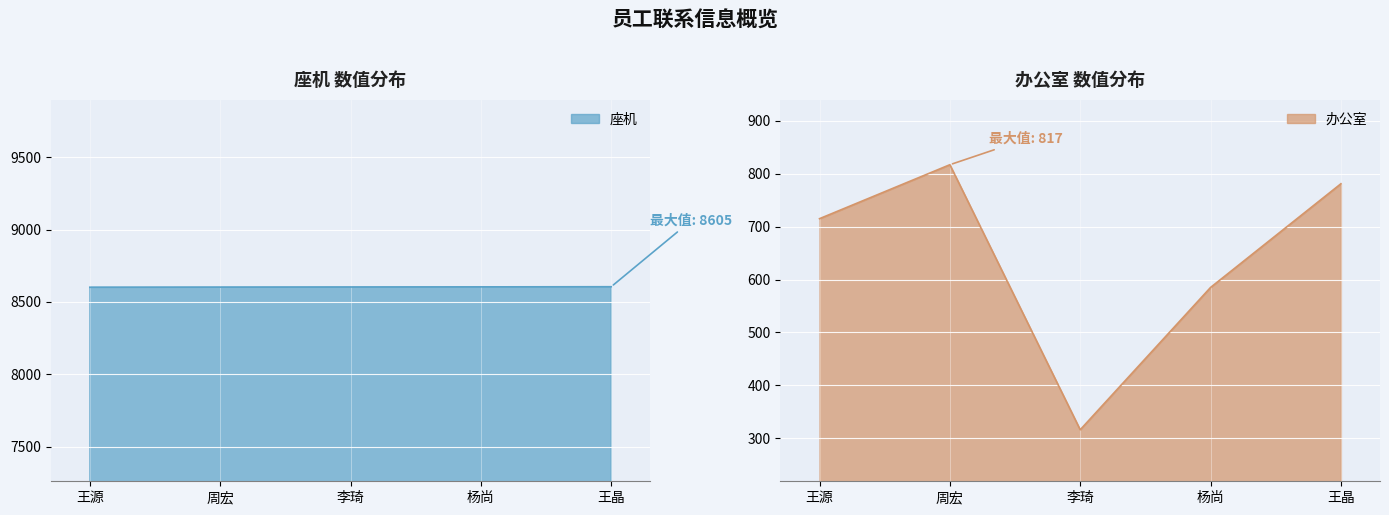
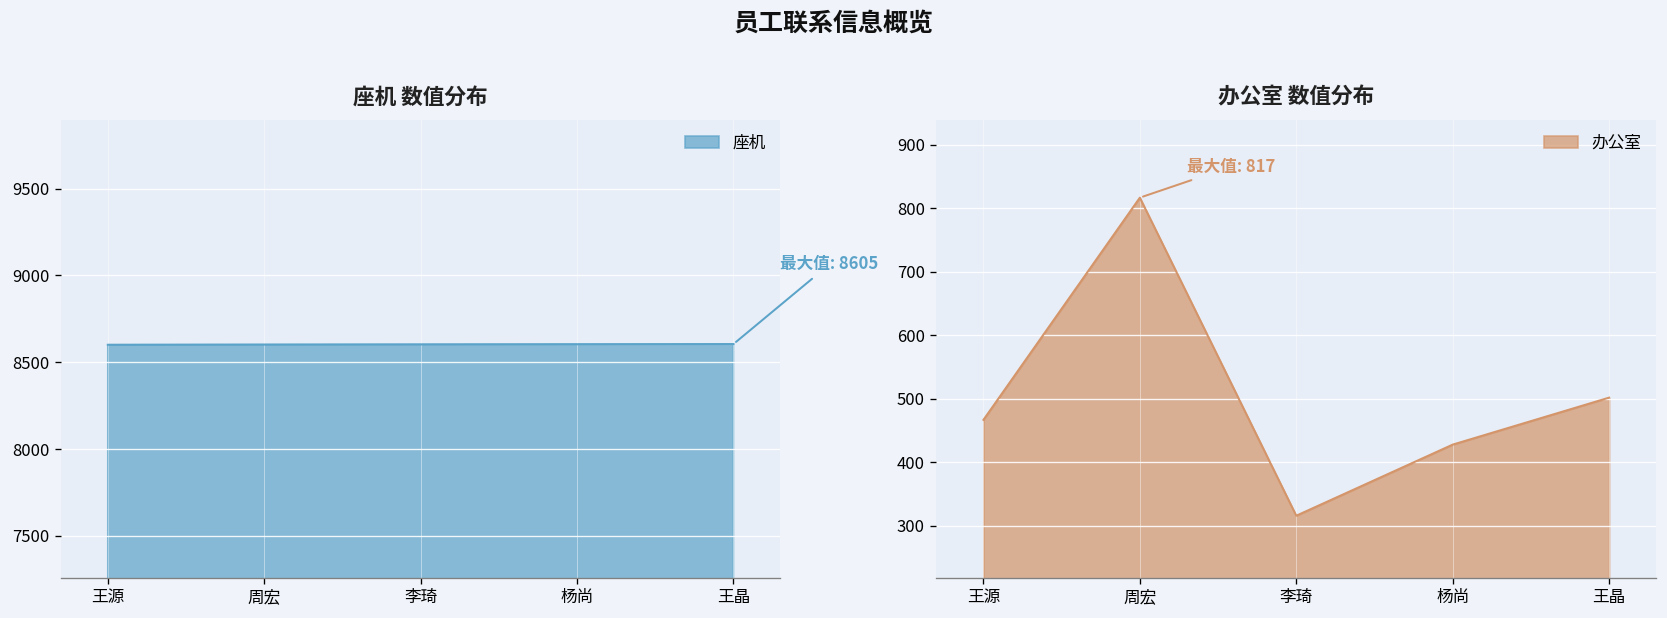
  {
    "座机 数值分布": {
      "王晶": 8605
    },
    "办公室 数值分布": {
-     "王源": 720,
+     "王源": 470,
      "李琦": 320,
-     "杨尚": 590,
-     "王晶": 780
+     "杨尚": 430,
+     "王晶": 500
    }
  }
